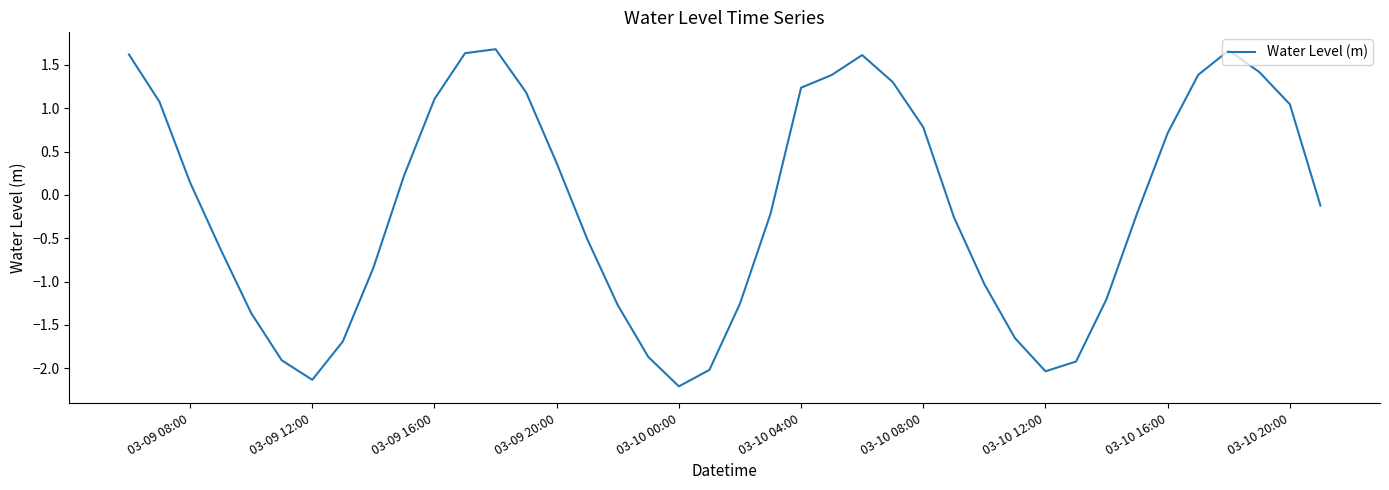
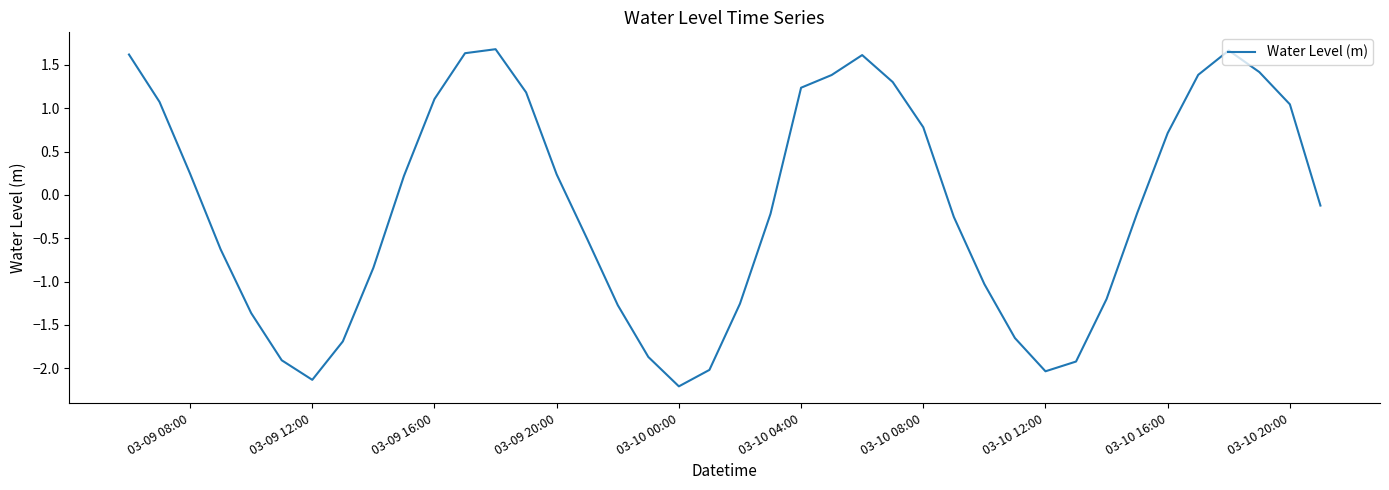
  {
-   "03-09 08:00": 0.1,
+   "03-09 08:00": 0.2,
    "03-09 12:00": -2.1,
    "03-09 16:00": 1.1,
-   "03-09 20:00": 0.4,
+   "03-09 20:00": 0.2,
    "03-10 00:00": -2.2,
    "03-10 04:00": 1.2,
    "03-10 08:00": 0.8,
    "03-10 12:00": -2.0,
    "03-10 16:00": 0.7,
    "03-10 20:00": 1.0
  }
